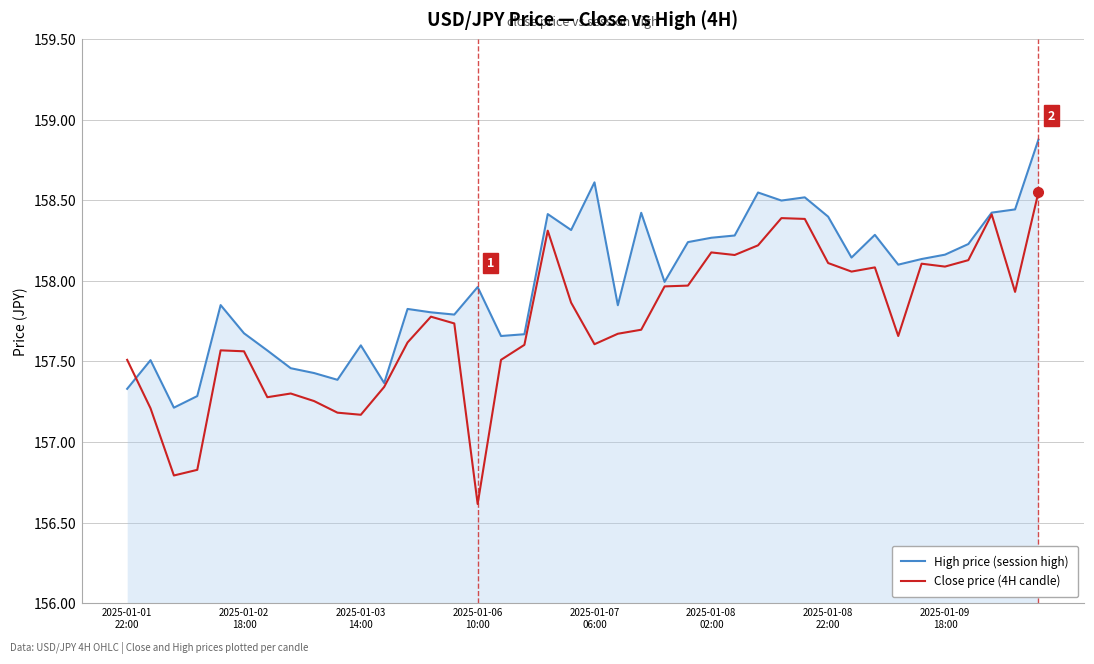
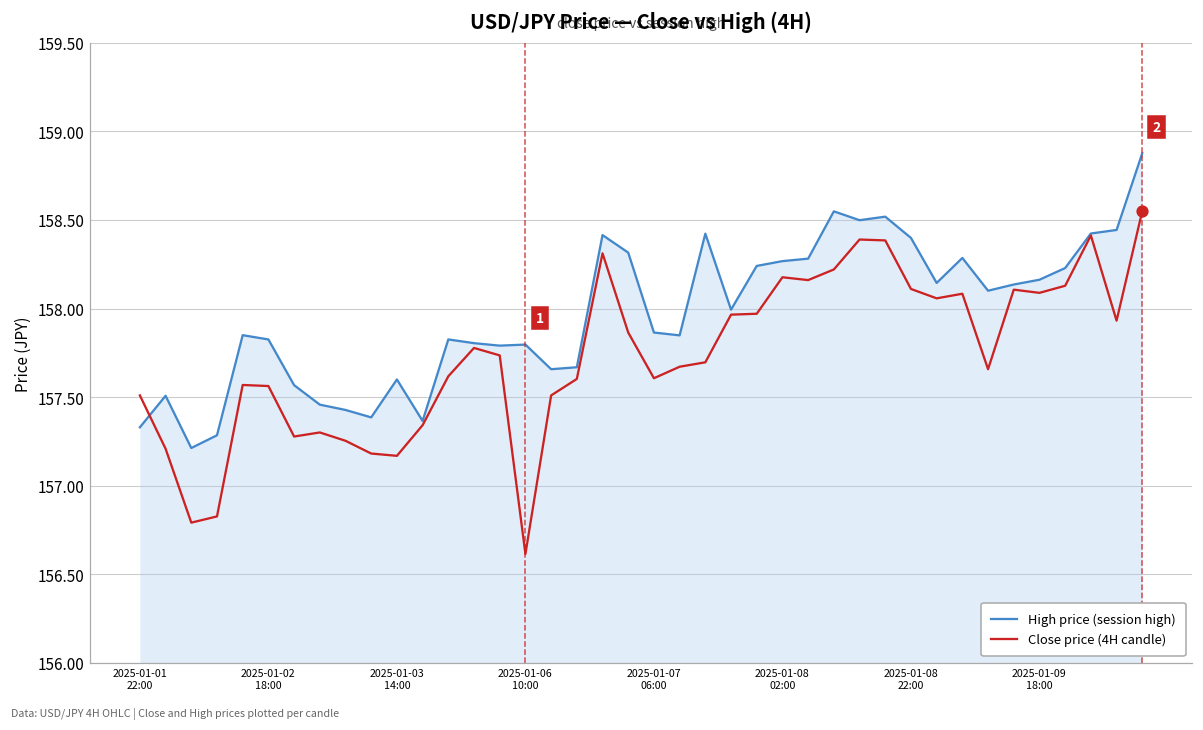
  {
    "High price (session high)": {
      "2025-01-01 22:00": 157.33,
-     "2025-01-02 18:00": 157.68,
+     "2025-01-02 18:00": 157.83,
      "2025-01-03 14:00": 157.60,
-     "2025-01-06 10:00": 157.96,
-     "2025-01-07 06:00": 158.61,
+     "2025-01-06 10:00": 157.80,
+     "2025-01-07 06:00": 157.87,
      "2025-01-08 02:00": 158.27,
      "2025-01-08 22:00": 158.40,
      "2025-01-09 18:00": 158.16
    }
  }
